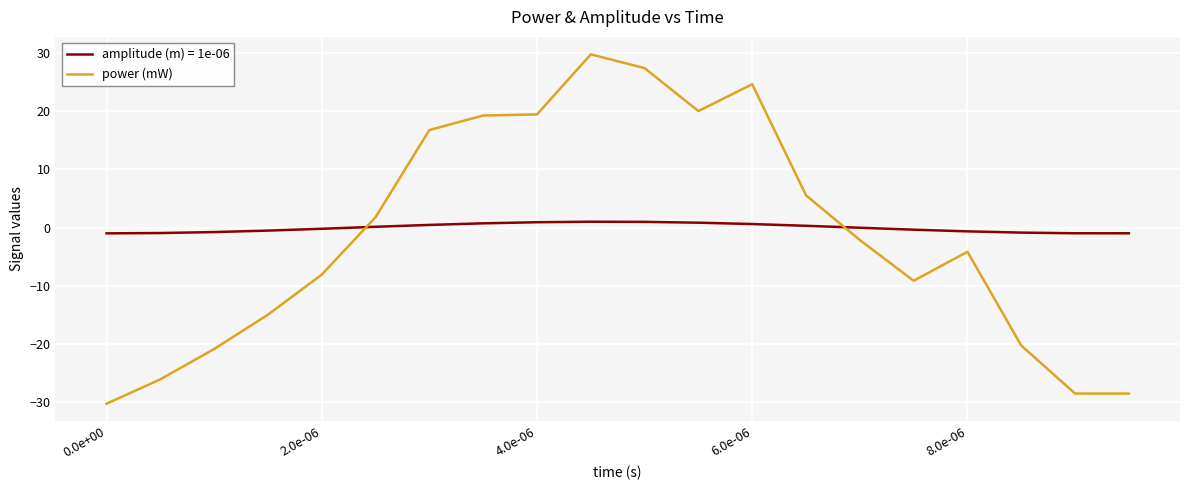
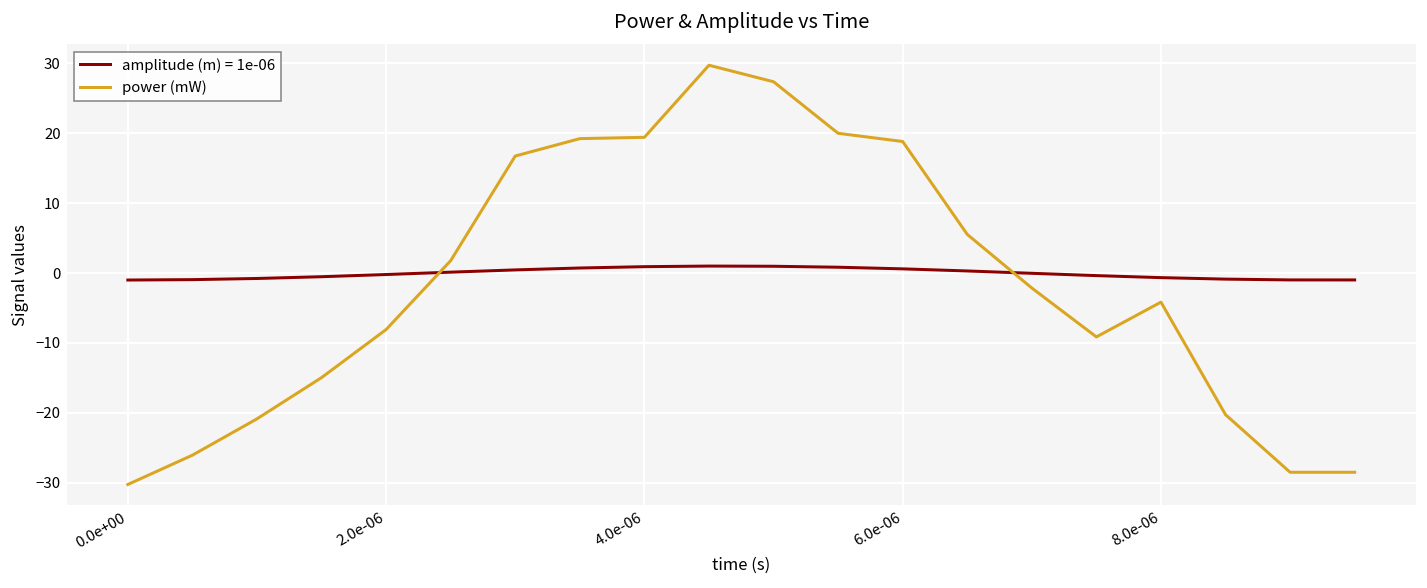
  {
    "amplitude (m) = 1e-06": {
      "0.0e+00": -1,
      "2.0e-06": 0,
      "4.0e-06": 1,
      "6.0e-06": 1,
      "8.0e-06": -1
    },
    "power (mW)": {
      "0.0e+00": -30,
      "2.0e-06": -8,
      "4.0e-06": 19,
-     "6.0e-06": 25,
+     "6.0e-06": 19,
      "8.0e-06": -4
    }
  }
